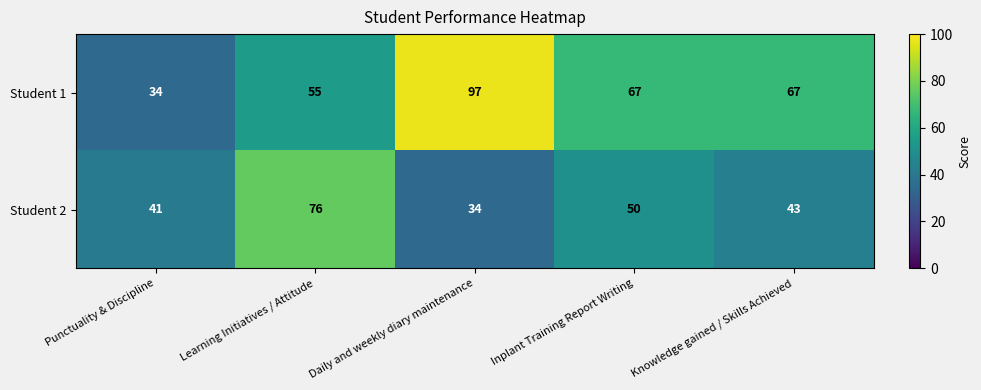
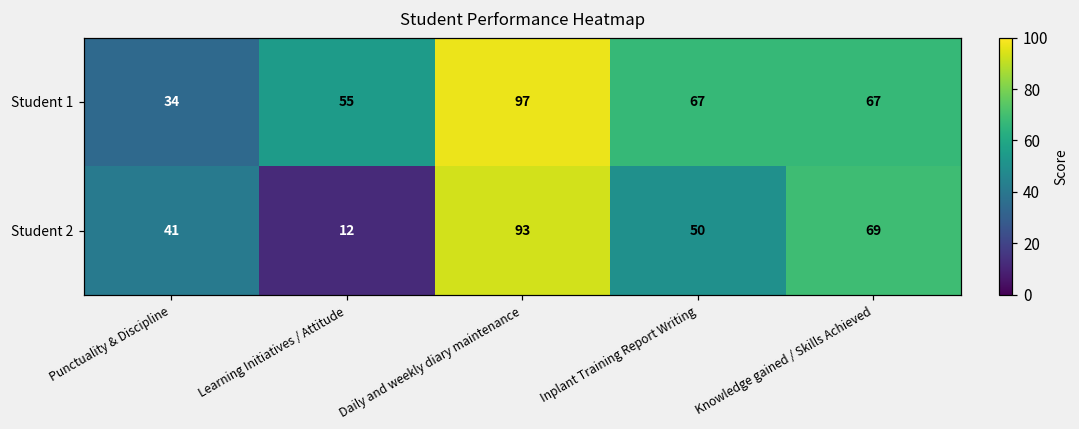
  {
    "Student 1": {
      "Punctuality & Discipline": 34,
      "Learning Initiatives / Attitude": 55,
      "Daily and weekly diary maintenance": 97,
      "Inplant Training Report Writing": 67,
      "Knowledge gained / Skills Achieved": 67
    },
    "Student 2": {
      "Punctuality & Discipline": 41,
-     "Learning Initiatives / Attitude": 76,
-     "Daily and weekly diary maintenance": 34,
+     "Learning Initiatives / Attitude": 12,
+     "Daily and weekly diary maintenance": 93,
      "Inplant Training Report Writing": 50,
-     "Knowledge gained / Skills Achieved": 43
+     "Knowledge gained / Skills Achieved": 69
    }
  }
